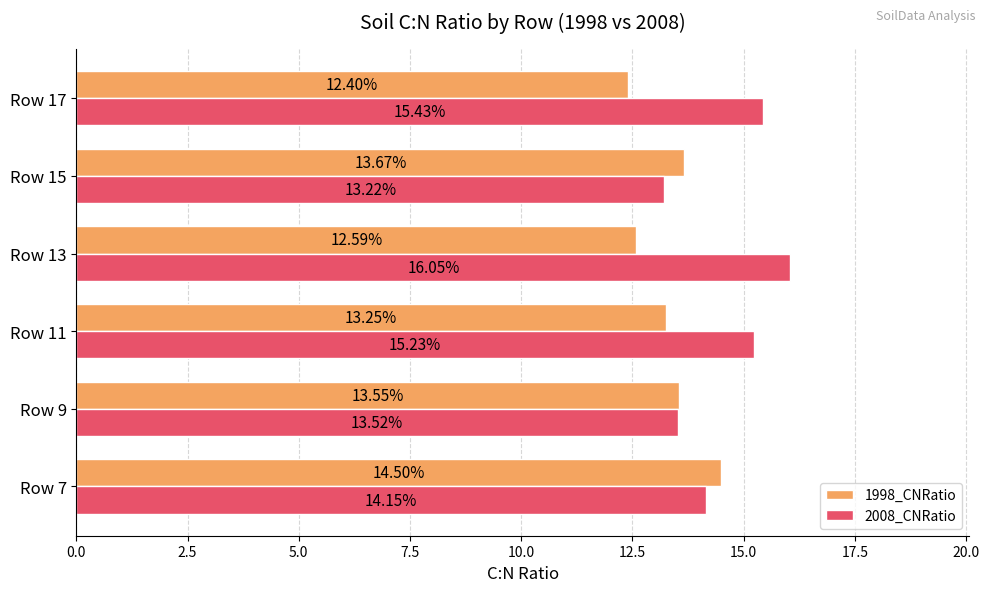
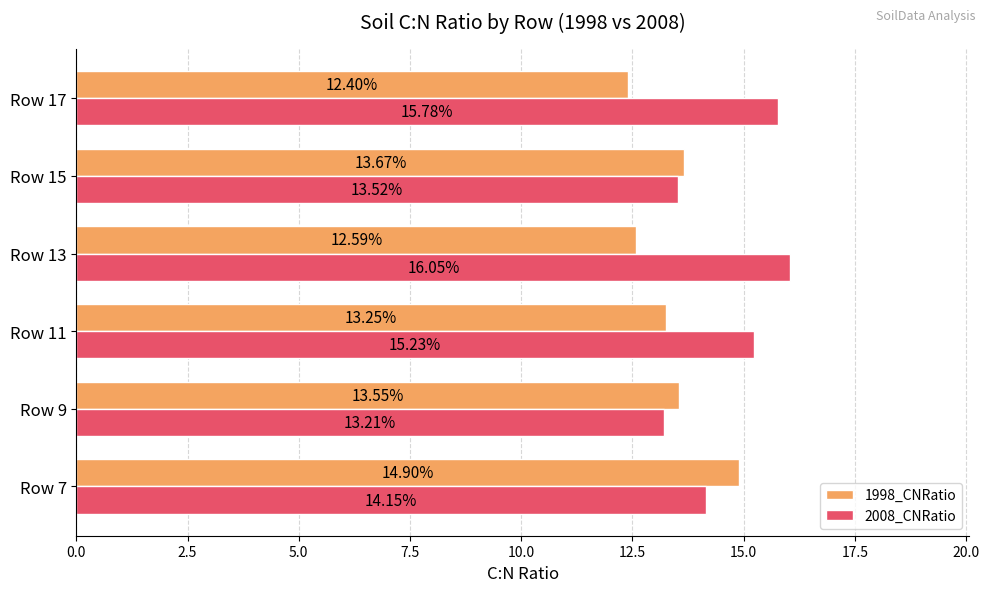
  {
    "1998_CNRatio": {
      "Row 17": "12.40%",
      "Row 15": "13.67%",
      "Row 13": "12.59%",
      "Row 11": "13.25%",
      "Row 9": "13.55%",
-     "Row 7": "14.50%"
+     "Row 7": "14.90%"
    },
    "2008_CNRatio": {
-     "Row 17": "15.43%",
-     "Row 15": "13.22%",
+     "Row 17": "15.78%",
+     "Row 15": "13.52%",
      "Row 13": "16.05%",
      "Row 11": "15.23%",
-     "Row 9": "13.52%",
+     "Row 9": "13.21%",
      "Row 7": "14.15%"
    }
  }
